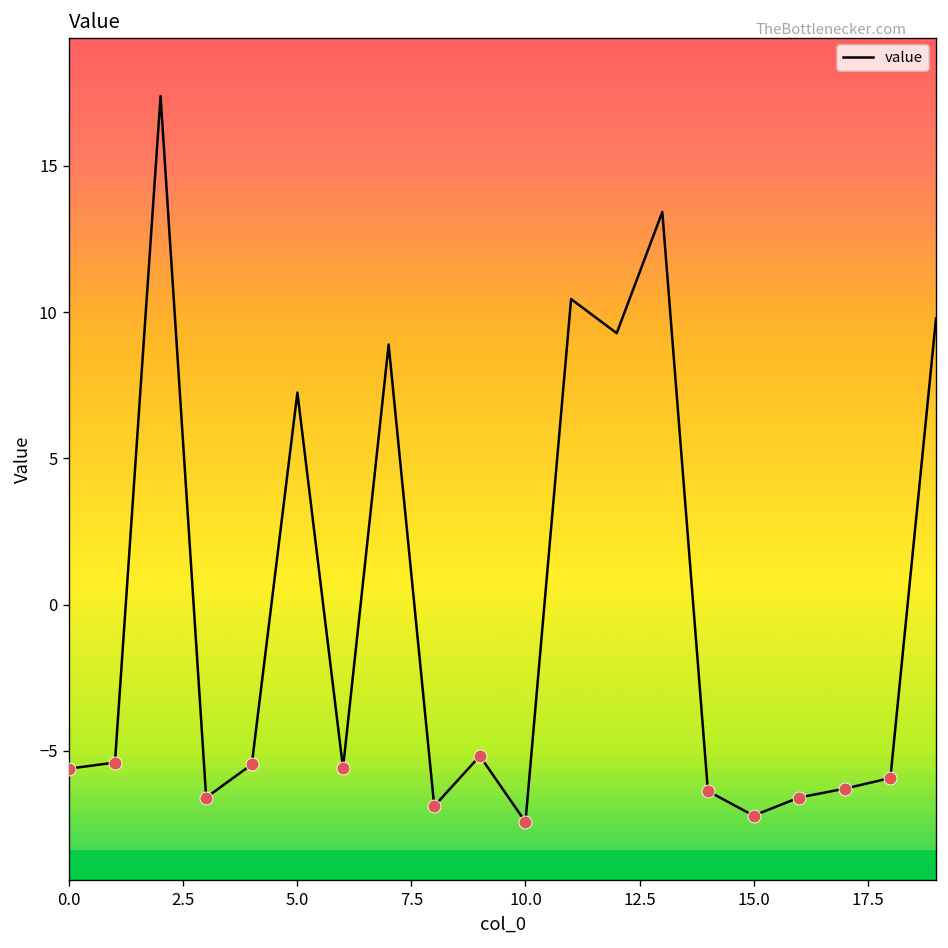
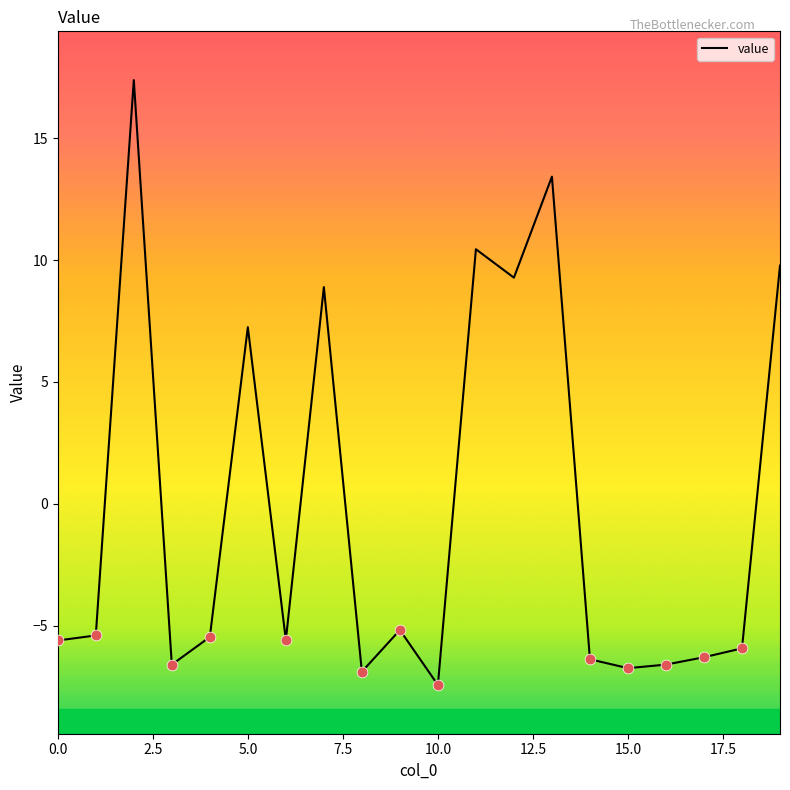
  {
    "value": {
      "5.0": 7.2,
-     "15.0": -7.2
+     "15.0": -6.7
    }
  }
